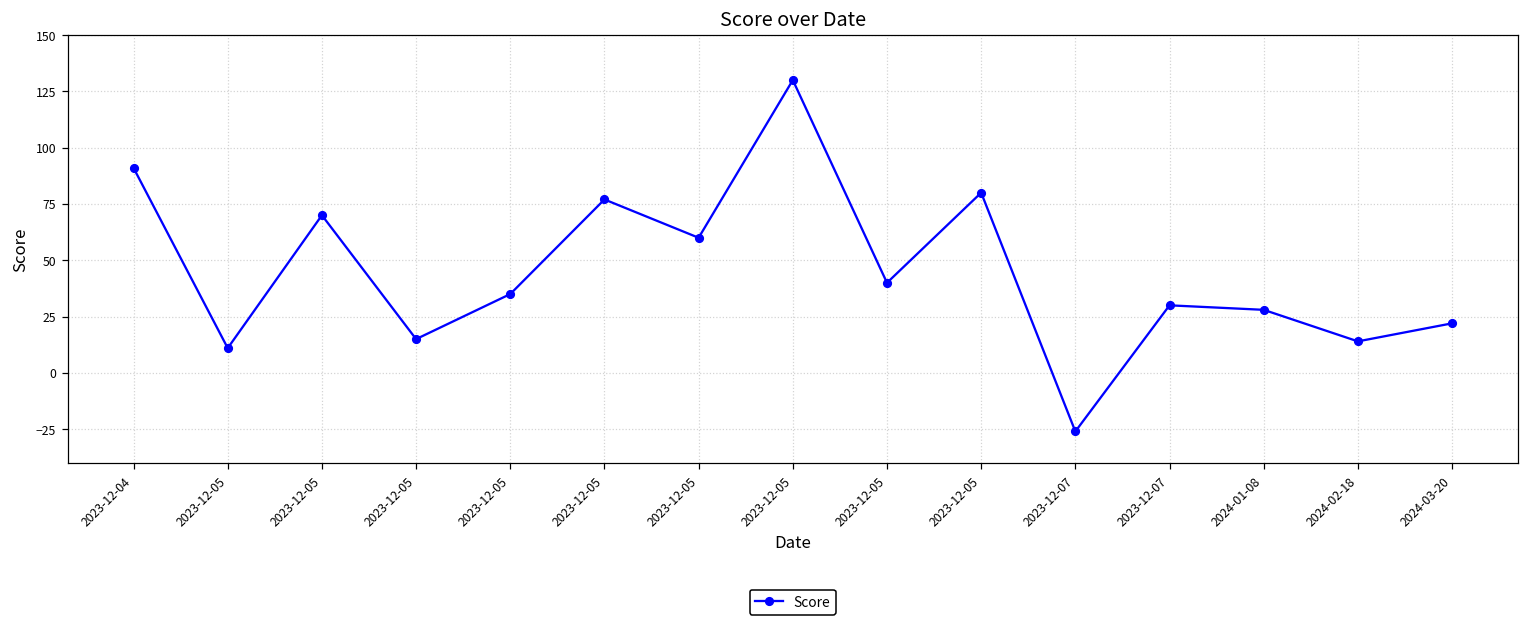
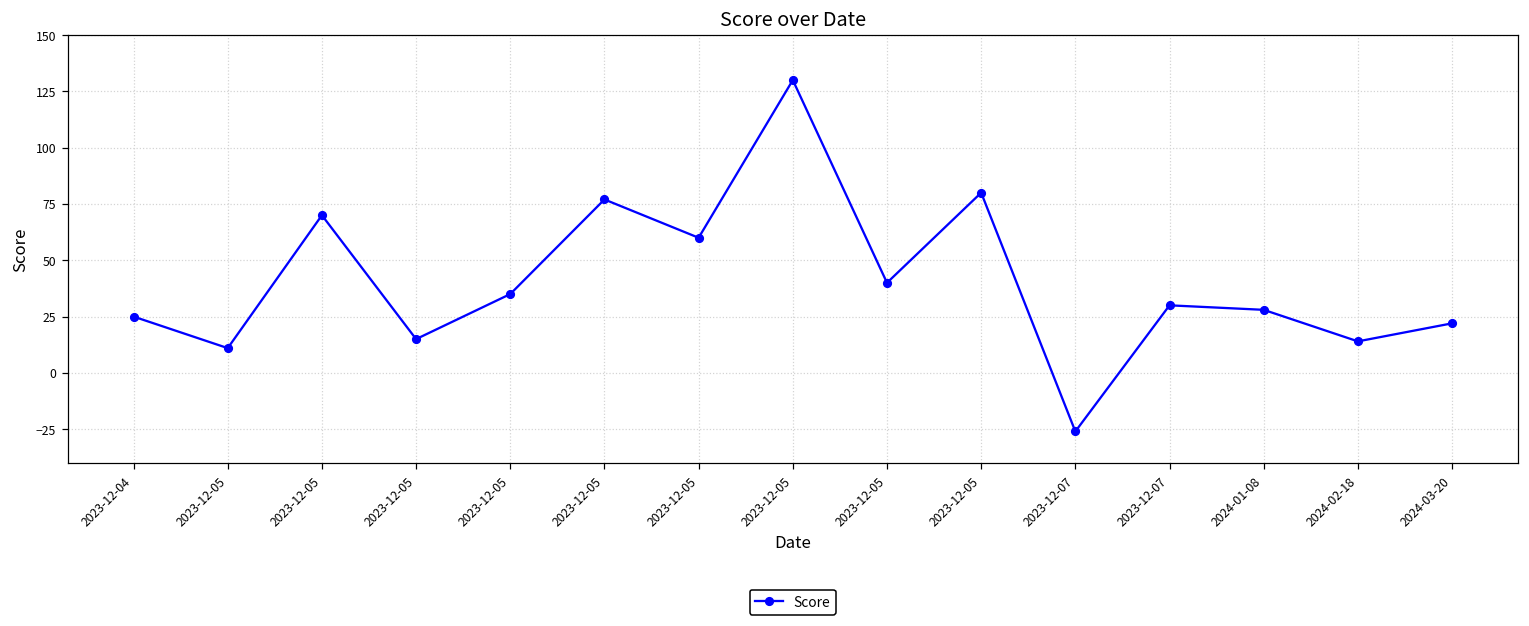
  {
-   "2023-12-04": 91,
+   "2023-12-04": 25,
    "2024-01-08": 28,
    "2024-02-18": 14,
    "2024-03-20": 22
  }
